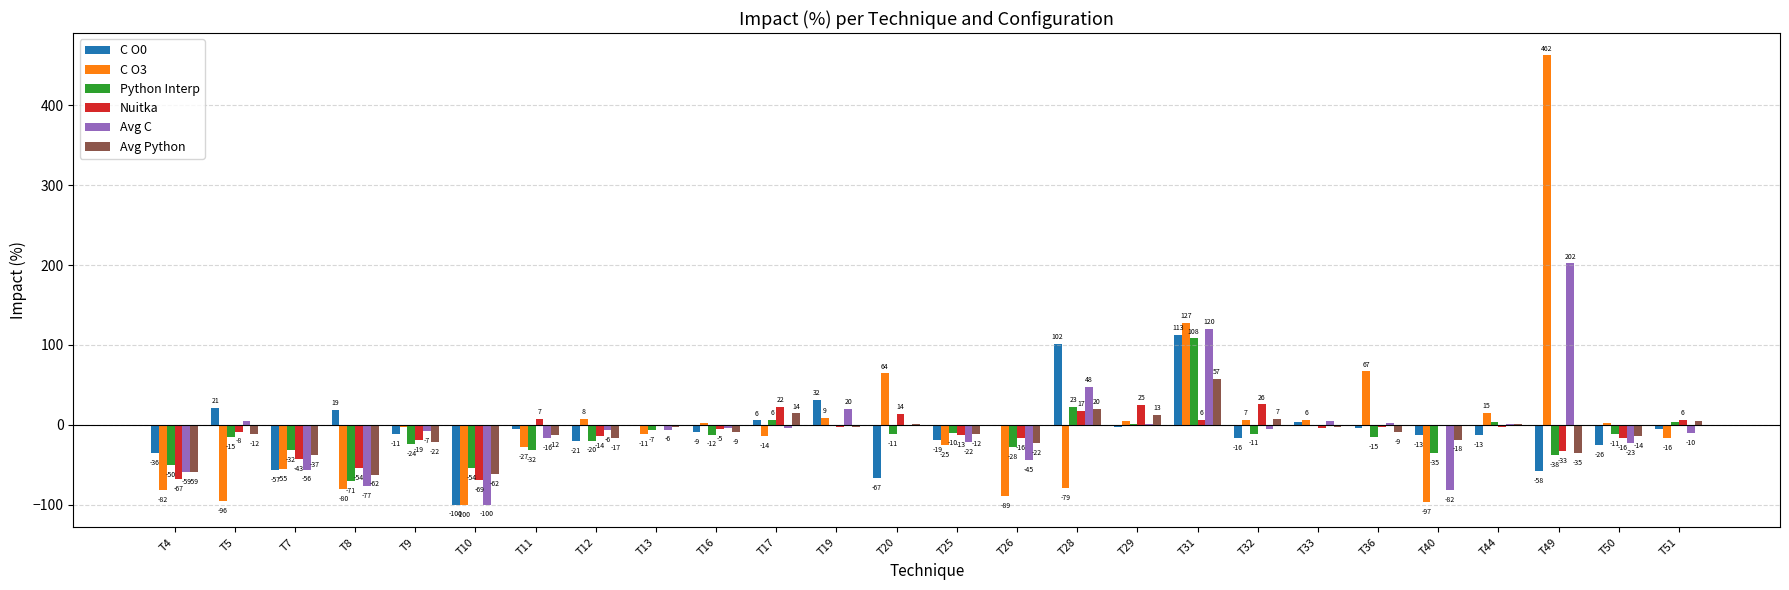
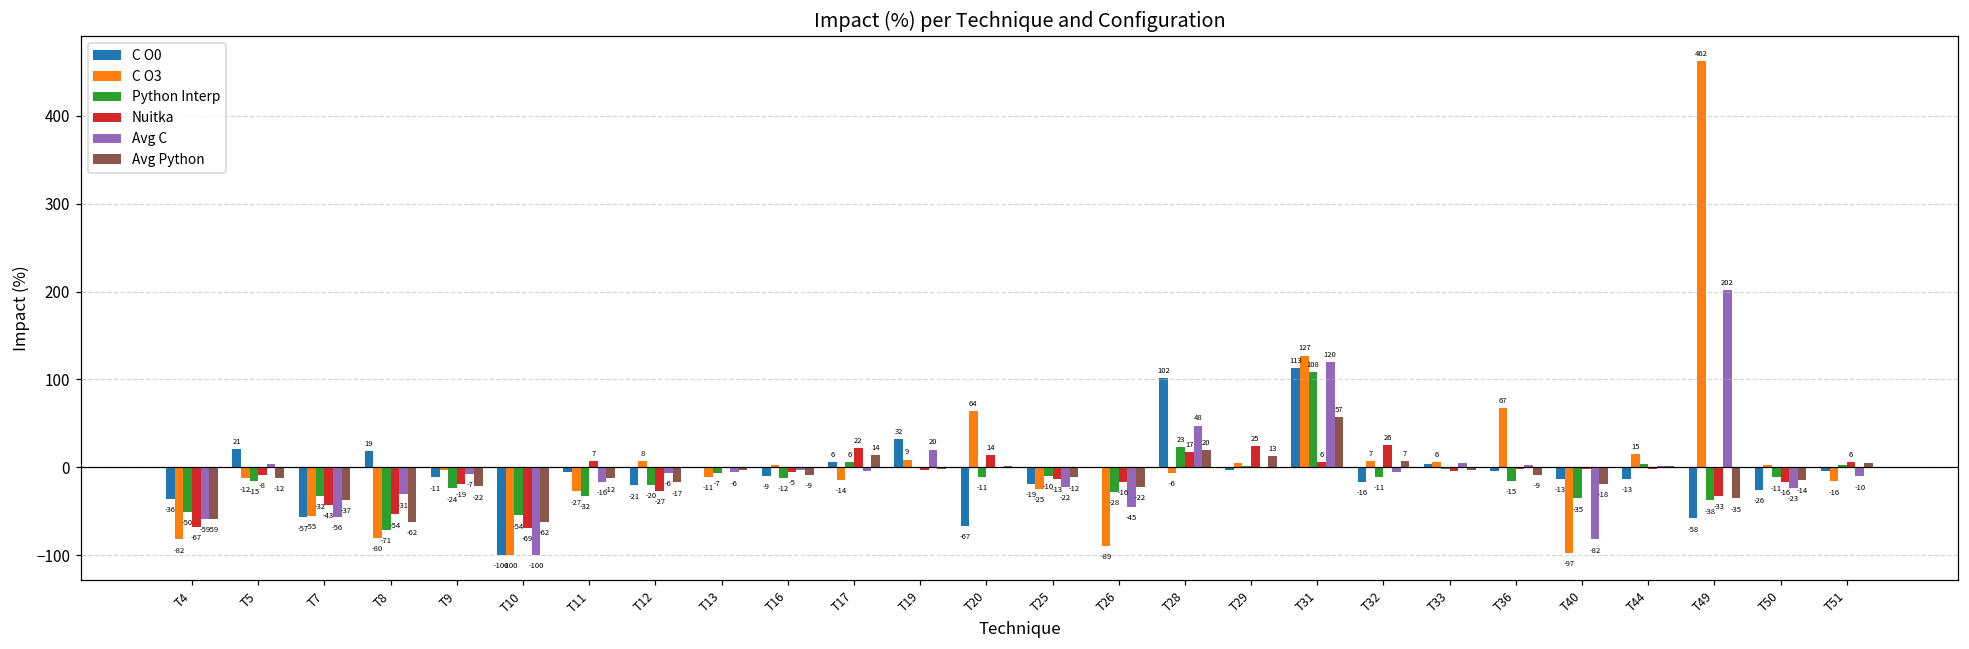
  {
    "C O0": {
      "T4": -36,
      "T5": 21,
      "T8": 19,
      "T9": -11,
      "T12": -21,
      "T16": -9,
      "T17": 6,
      "T19": 32,
      "T20": -67,
      "T25": -19,
      "T28": 102,
      "T31": 113,
      "T32": -16,
      "T40": -13,
      "T44": -13,
      "T49": -58,
      "T50": -26
    },
    "C O3": {
      "T4": -82,
-     "T5": -96,
+     "T5": -12,
      "T8": -80,
      "T11": -27,
      "T12": 8,
      "T13": -11,
      "T17": -14,
      "T19": 9,
      "T20": 64,
      "T25": -25,
      "T26": -89,
-     "T28": -79,
+     "T28": -6,
      "T31": 127,
      "T32": 7,
      "T33": 6,
      "T36": 67,
      "T40": -97,
      "T44": 15,
      "T49": 462,
      "T51": -16
    },
    "Python Interp": {
      "T4": -50,
      "T5": -15,
      "T7": -32,
      "T8": -71,
      "T9": -24,
      "T10": -54,
      "T11": -32,
      "T12": -20,
      "T13": -7,
      "T16": -12,
      "T17": 6,
      "T20": -11,
      "T26": -28,
      "T28": 23,
      "T31": 108,
      "T32": -11,
      "T36": -15,
      "T40": -35,
      "T49": -38,
      "T50": -11
    },
    "Nuitka": {
      "T4": -67,
      "T5": -8,
      "T7": -43,
      "T8": -54,
      "T9": -19,
      "T10": -69,
      "T11": 7,
-     "T12": -14,
+     "T12": -27,
      "T16": -5,
      "T17": 22,
      "T20": 14,
      "T26": -16,
      "T28": 17,
      "T29": 25,
      "T31": 6,
      "T32": 26,
      "T49": -33,
      "T50": -16,
      "T51": 6
    },
    "Avg C": {
      "T7": -56,
-     "T8": -77,
+     "T8": -31,
      "T9": -7,
      "T10": -100,
      "T11": -16,
      "T12": -6,
      "T13": -6,
      "T19": 20,
      "T25": -22,
      "T26": -45,
      "T28": 48,
      "T31": 120,
      "T40": -82,
      "T49": 202,
      "T50": -23,
      "T51": -10
    },
    "Avg Python": {
      "T5": -12,
      "T7": -37,
      "T8": -62,
      "T9": -22,
      "T10": -62,
      "T11": -12,
      "T12": -17,
      "T16": -9,
      "T17": 14,
      "T25": -12,
      "T26": -22,
      "T28": 20,
      "T29": 13,
      "T31": 57,
      "T32": 7,
      "T36": -9,
      "T40": -18,
      "T49": -35,
      "T50": -14
    }
  }
